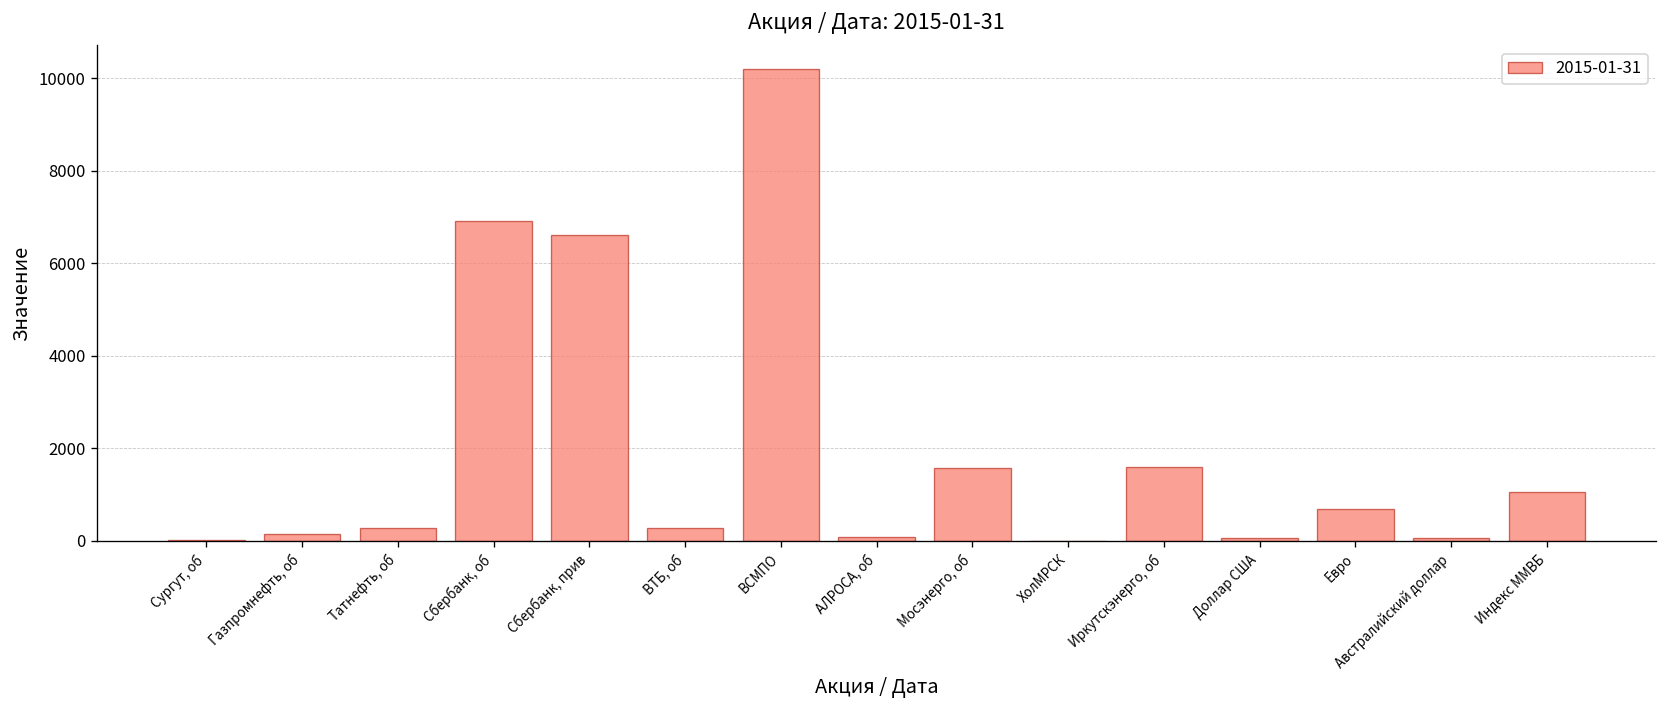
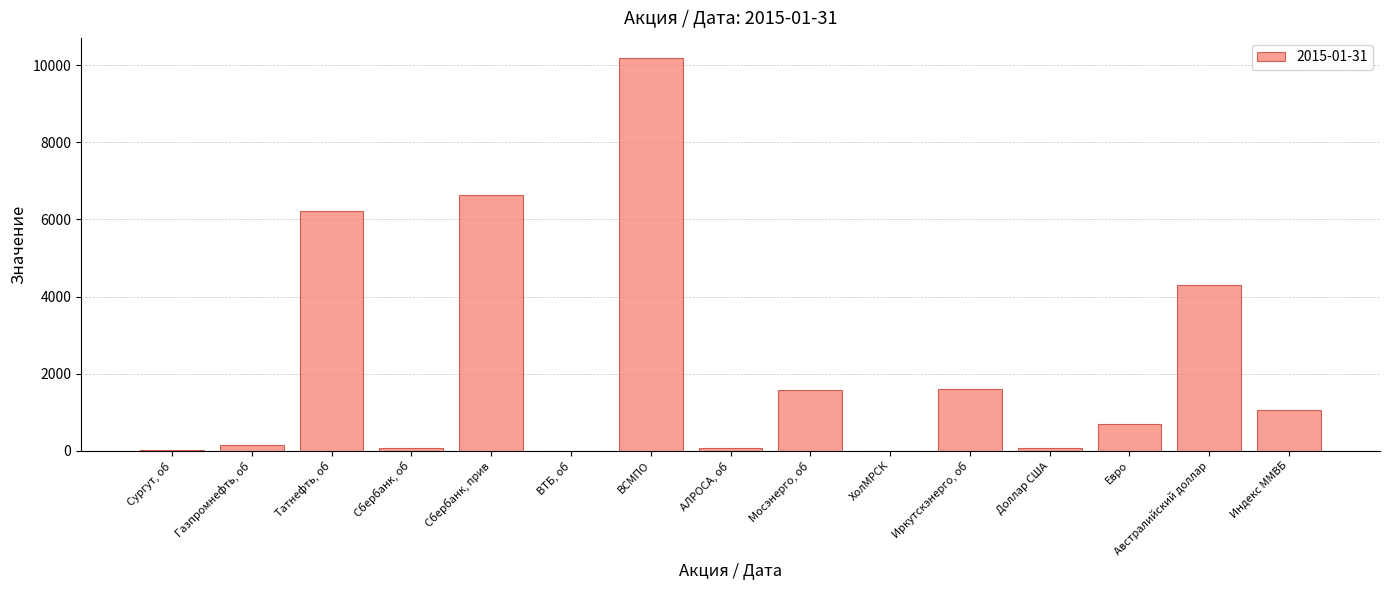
  {
    "Газпромнефть, об": 200,
-   "Татнефть, об": 300,
-   "Сбербанк, об": 6900,
+   "Татнефть, об": 6200,
+   "Сбербанк, об": 100,
    "Сбербанк, прив": 6600,
-   "ВТБ, об": 300,
+   "ВТБ, об": 0,
    "ВСМПО": 10200,
    "АЛРОСА, об": 100,
    "Мосэнерго, об": 1600,
    "Иркутскэнерго, об": 1600,
    "Доллар США": 100,
    "Евро": 700,
-   "Австралийский доллар": 100,
+   "Австралийский доллар": 4300,
    "Индекс ММВБ": 1100
  }
